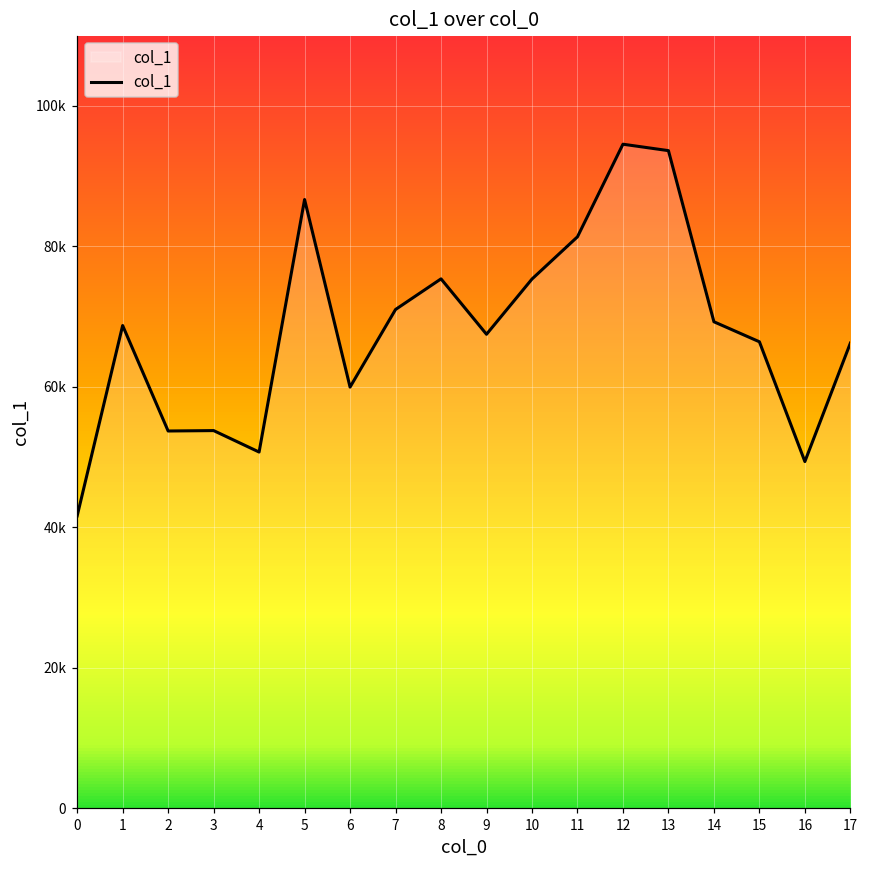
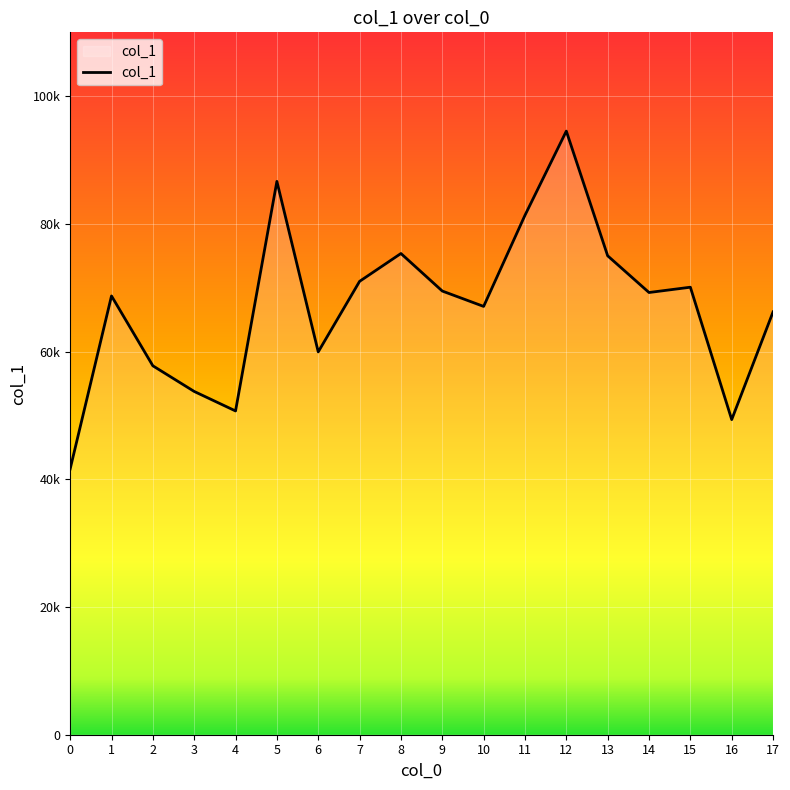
  {
    "0": 42000,
    "1": 69000,
-   "2": 54000,
+   "2": 58000,
    "3": 54000,
    "4": 51000,
    "5": 87000,
    "6": 60000,
    "7": 71000,
    "8": 75000,
-   "9": 67000,
-   "10": 75000,
+   "9": 69000,
+   "10": 67000,
    "11": 81000,
    "12": 95000,
-   "13": 94000,
+   "13": 75000,
    "14": 69000,
-   "15": 66000,
+   "15": 70000,
    "16": 49000,
    "17": 66000
  }
